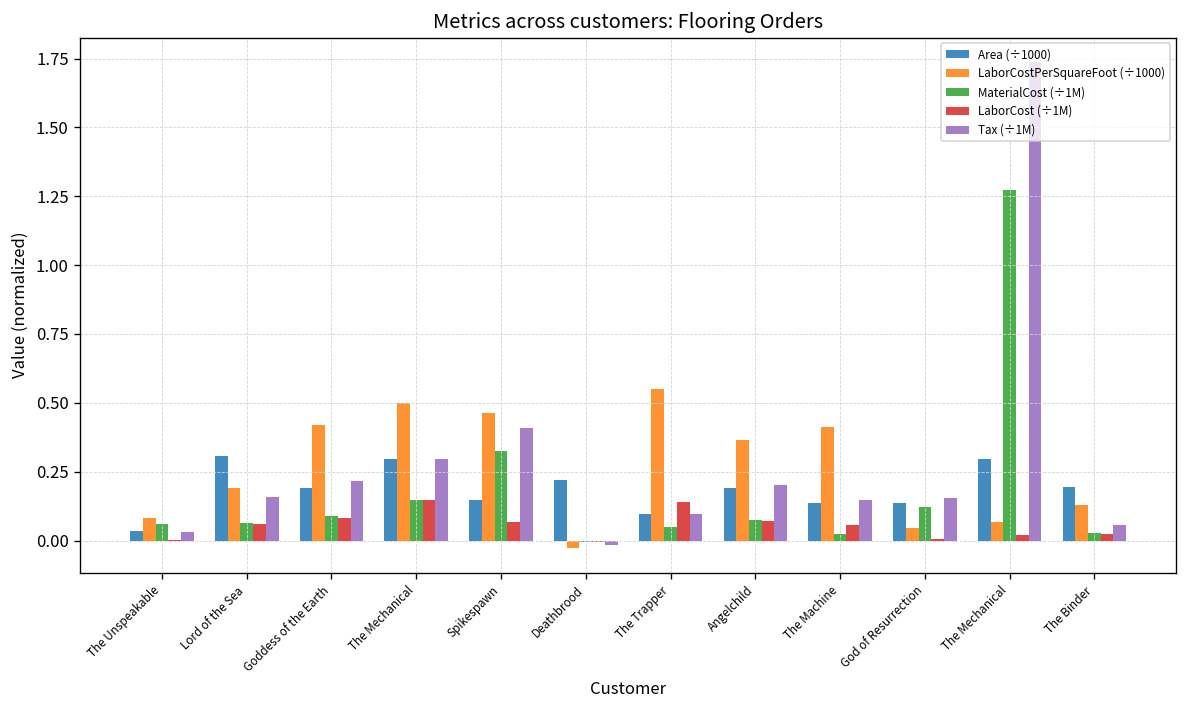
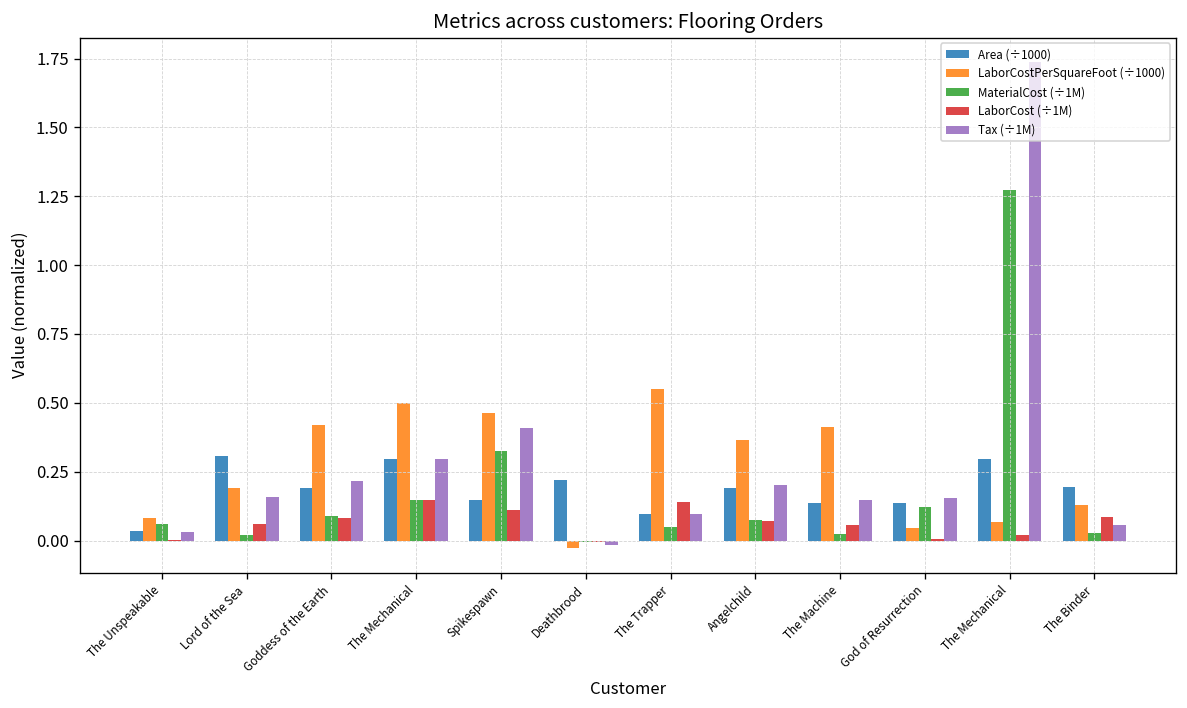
  {
    "Area (÷1000)": {
      "The Unspeakable": 0.03,
      "Lord of the Sea": 0.31,
      "Goddess of the Earth": 0.19,
      "Spikespawn": 0.15,
      "Deathbrood": 0.22,
      "The Trapper": 0.10,
      "Angelchild": 0.19,
      "The Machine": 0.14,
      "God of Resurrection": 0.14,
      "The Binder": 0.20
    },
    "LaborCostPerSquareFoot (÷1000)": {
      "The Unspeakable": 0.08,
      "Lord of the Sea": 0.19,
      "Goddess of the Earth": 0.42,
      "Spikespawn": 0.46,
      "Deathbrood": -0.03,
      "The Trapper": 0.55,
      "Angelchild": 0.37,
      "The Machine": 0.41,
      "God of Resurrection": 0.05,
      "The Binder": 0.13
    },
    "MaterialCost (÷1M)": {
      "The Unspeakable": 0.06,
-     "Lord of the Sea": 0.06,
+     "Lord of the Sea": 0.02,
      "Goddess of the Earth": 0.09,
      "Spikespawn": 0.33,
      "The Trapper": 0.05,
      "Angelchild": 0.08,
      "The Machine": 0.02,
      "God of Resurrection": 0.12,
      "The Binder": 0.03
    },
    "LaborCost (÷1M)": {
      "Lord of the Sea": 0.06,
      "Goddess of the Earth": 0.08,
-     "Spikespawn": 0.07,
+     "Spikespawn": 0.11,
      "The Trapper": 0.14,
      "Angelchild": 0.07,
      "The Machine": 0.06,
-     "The Binder": 0.03
+     "The Binder": 0.09
    },
    "Tax (÷1M)": {
      "The Unspeakable": 0.03,
      "Lord of the Sea": 0.16,
      "Goddess of the Earth": 0.22,
      "Spikespawn": 0.41,
      "Deathbrood": -0.01,
      "The Trapper": 0.10,
      "Angelchild": 0.20,
      "The Machine": 0.15,
      "God of Resurrection": 0.15,
      "The Binder": 0.06
    }
  }
